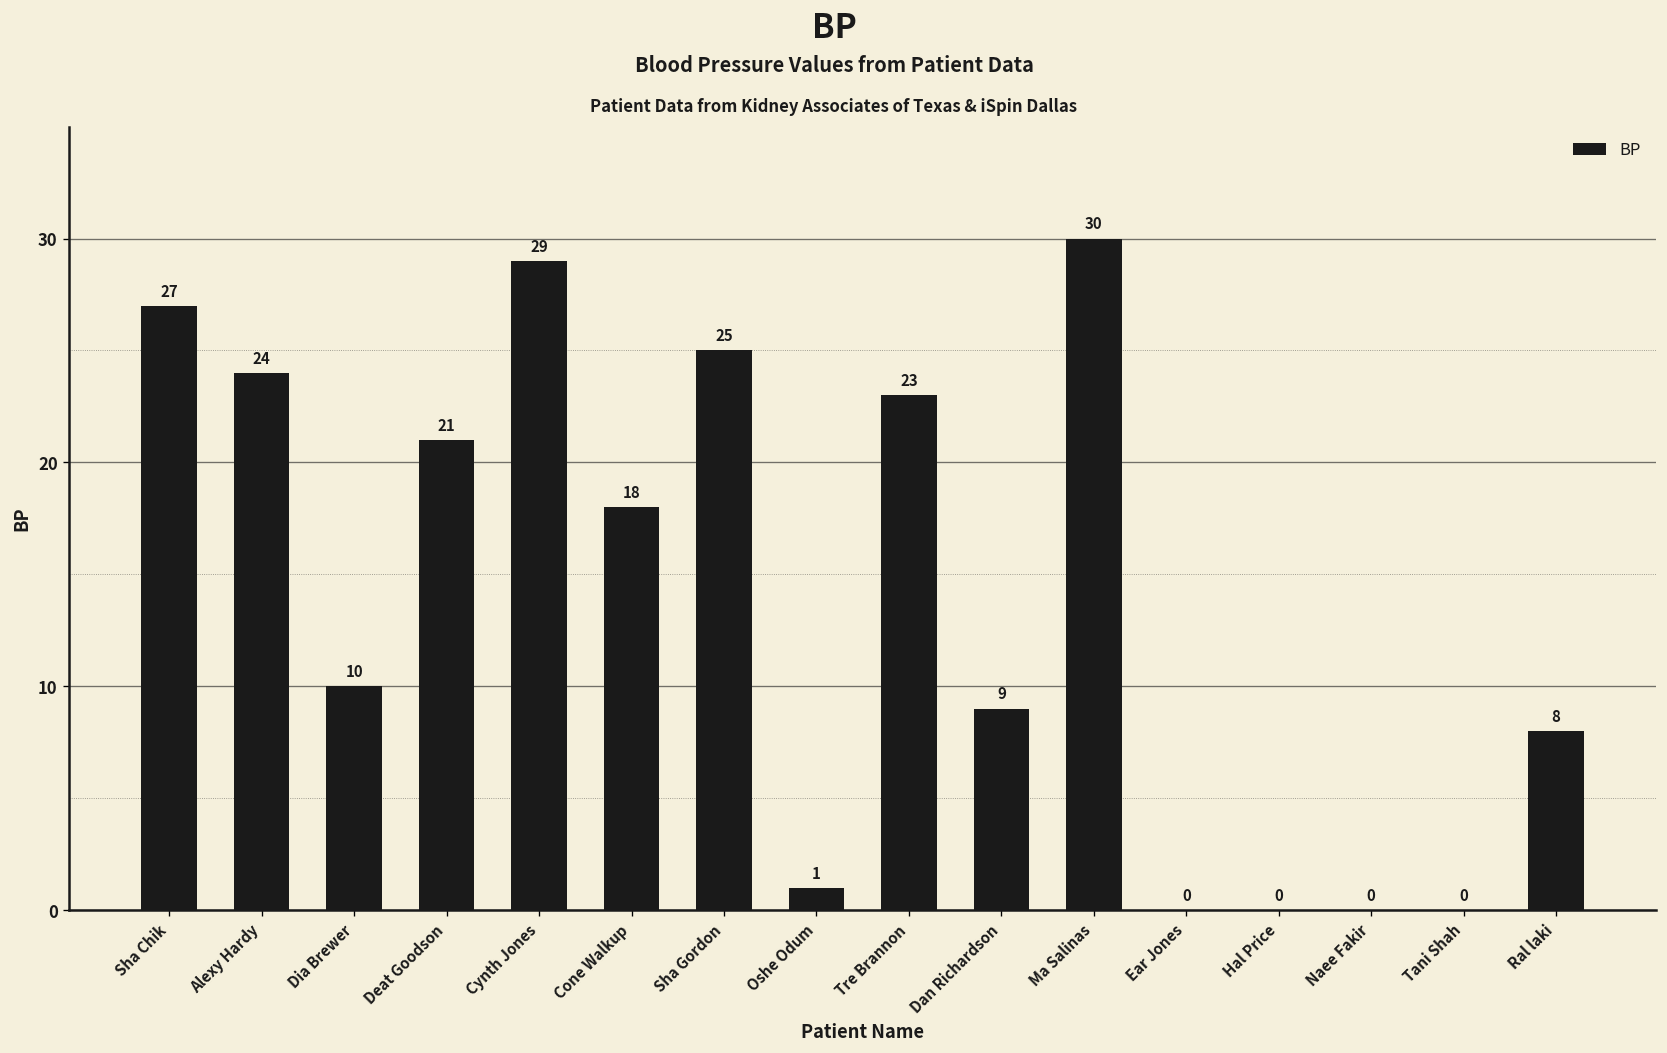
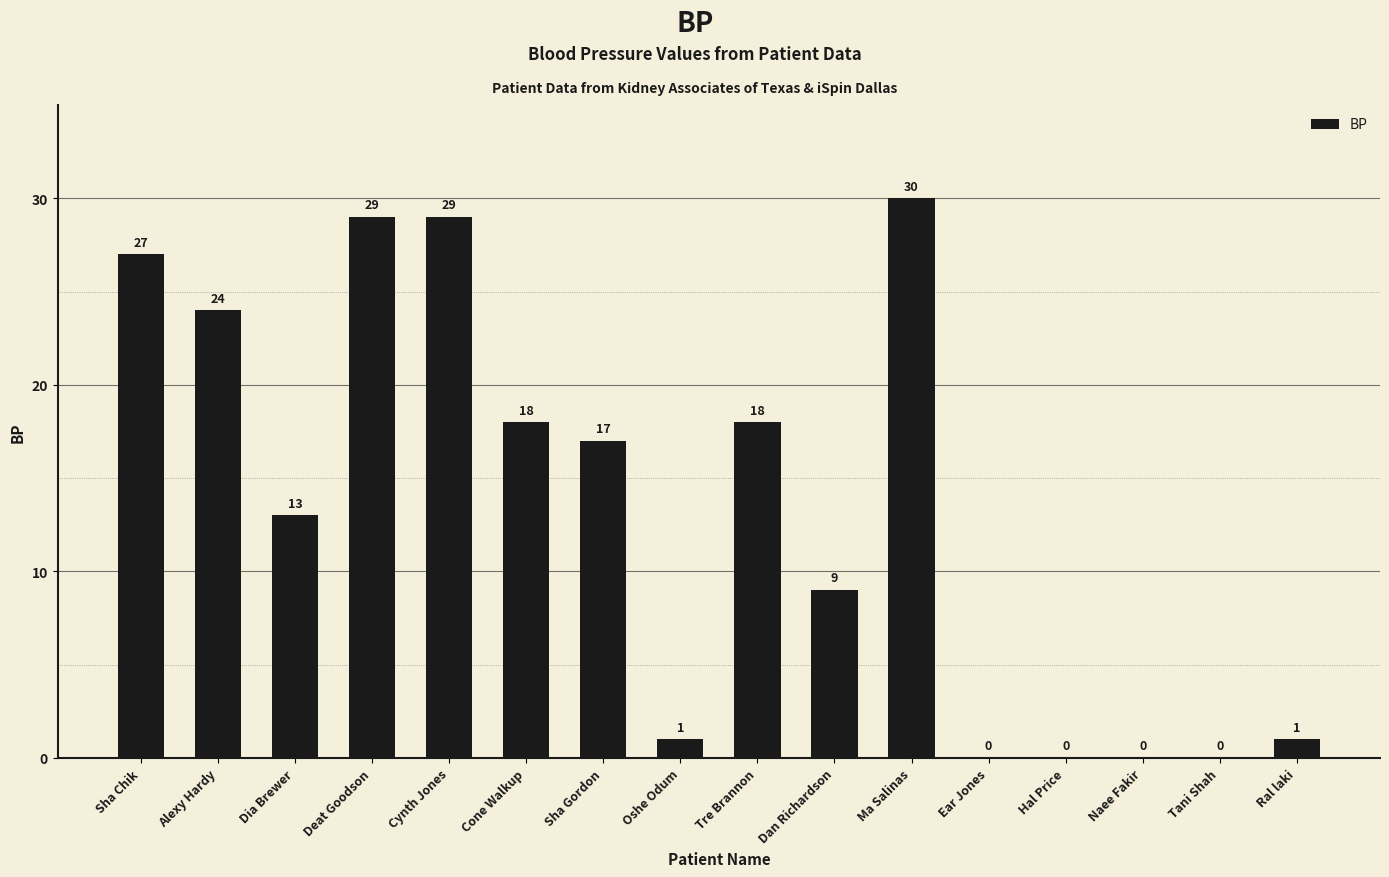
  {
    "Sha Chik": 27,
    "Alexy Hardy": 24,
-   "Dia Brewer": 10,
-   "Deat Goodson": 21,
+   "Dia Brewer": 13,
+   "Deat Goodson": 29,
    "Cynth Jones": 29,
    "Cone Walkup": 18,
-   "Sha Gordon": 25,
+   "Sha Gordon": 17,
    "Oshe Odum": 1,
-   "Tre Brannon": 23,
+   "Tre Brannon": 18,
    "Dan Richardson": 9,
    "Ma Salinas": 30,
    "Ear Jones": 0,
    "Hal Price": 0,
    "Naee Fakir": 0,
    "Tani Shah": 0,
-   "Ral laki": 8
+   "Ral laki": 1
  }
